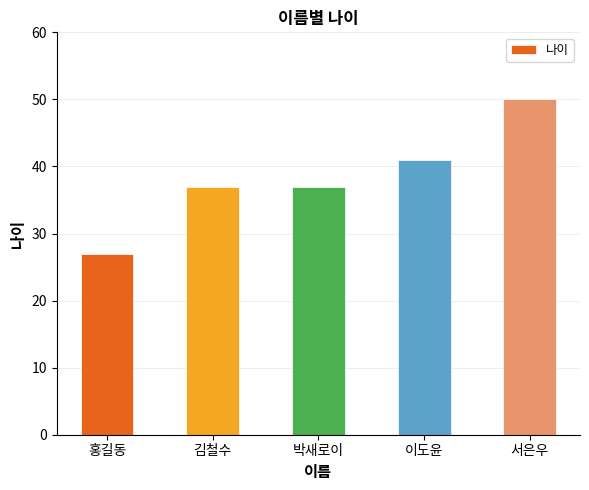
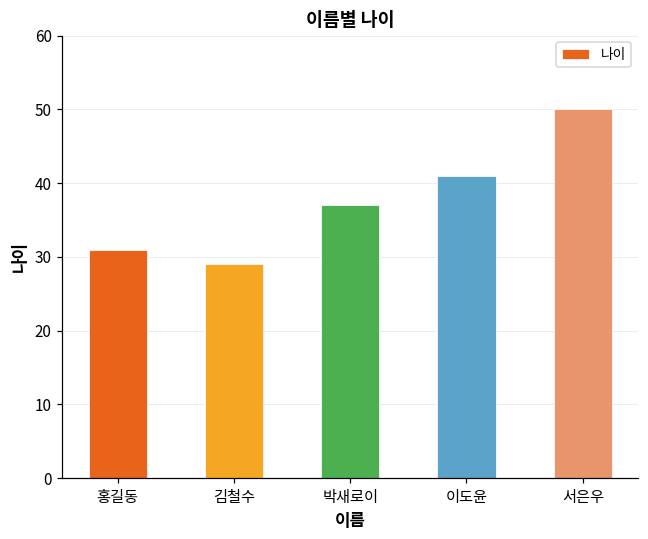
  {
-   "홍길동": 27,
-   "김철수": 37,
+   "홍길동": 31,
+   "김철수": 29,
    "박새로이": 37,
    "이도윤": 41,
    "서은우": 50
  }
